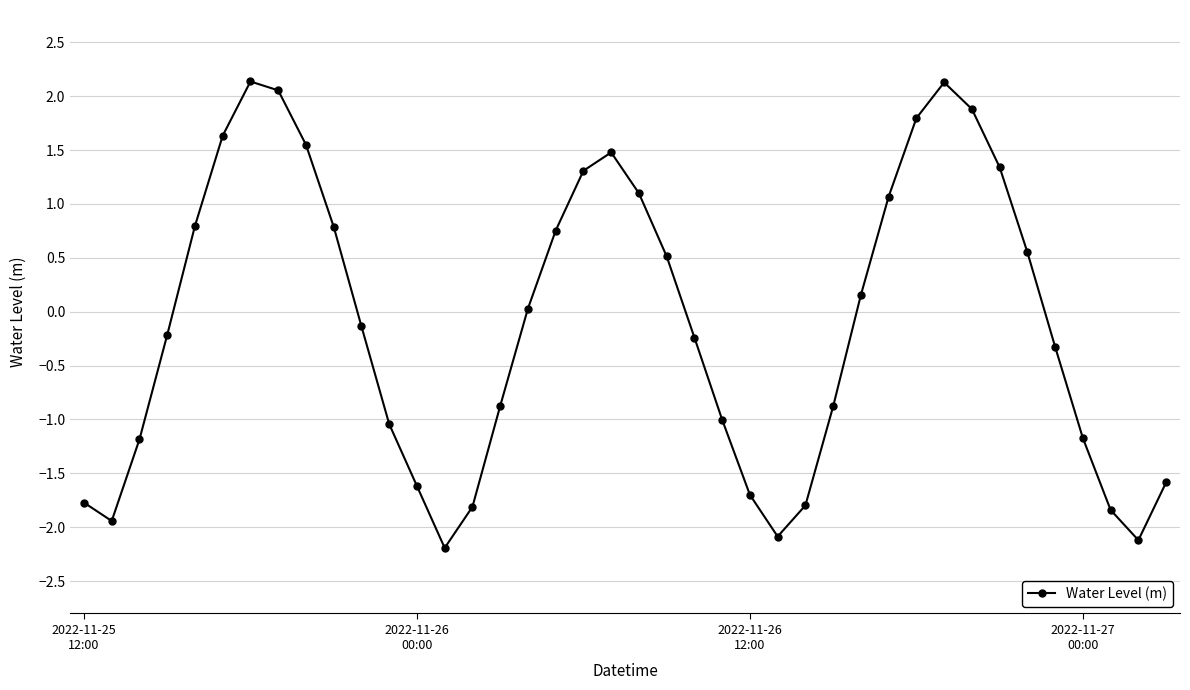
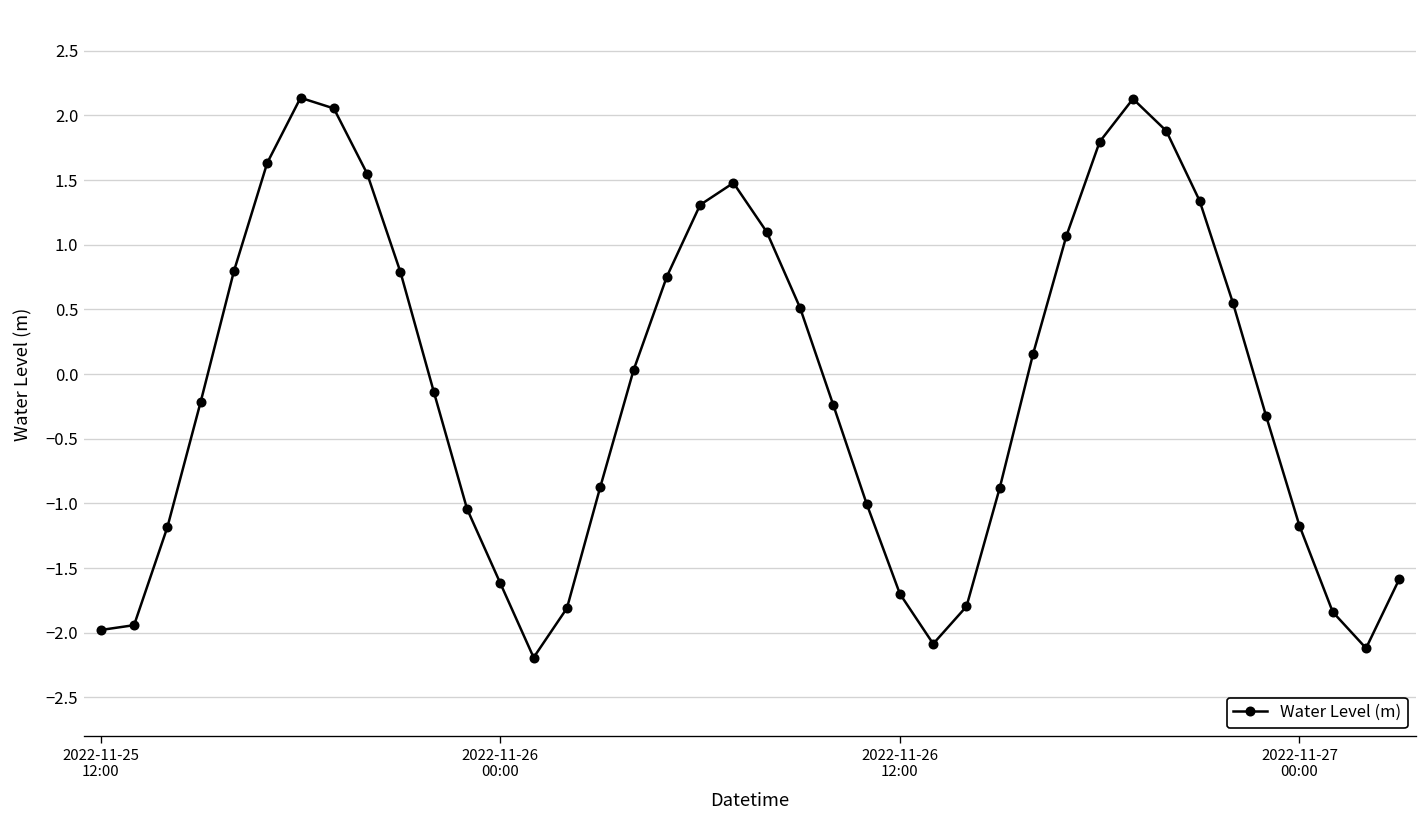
  {
-   "2022-11-25 12:00": -1.77,
+   "2022-11-25 12:00": -1.98,
    "2022-11-26 00:00": -1.62,
    "2022-11-26 12:00": -1.70,
    "2022-11-27 00:00": -1.17
  }
